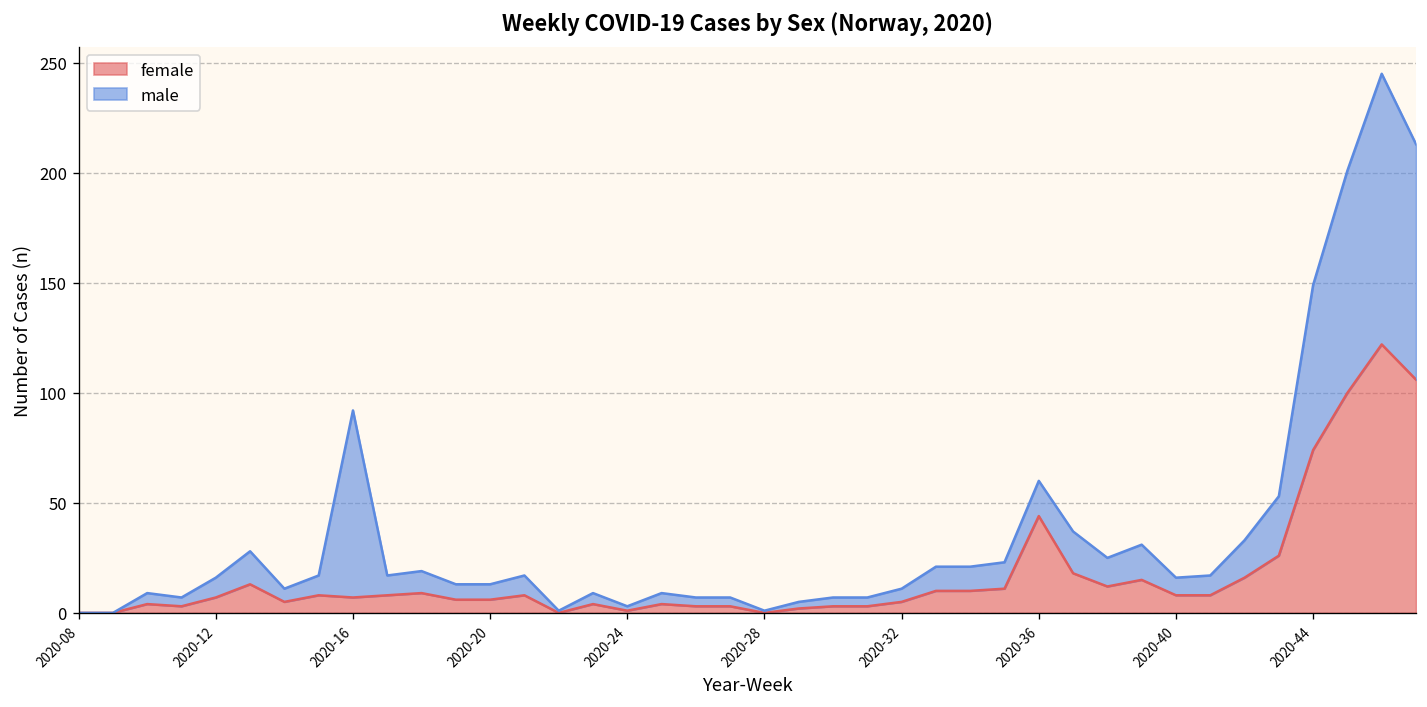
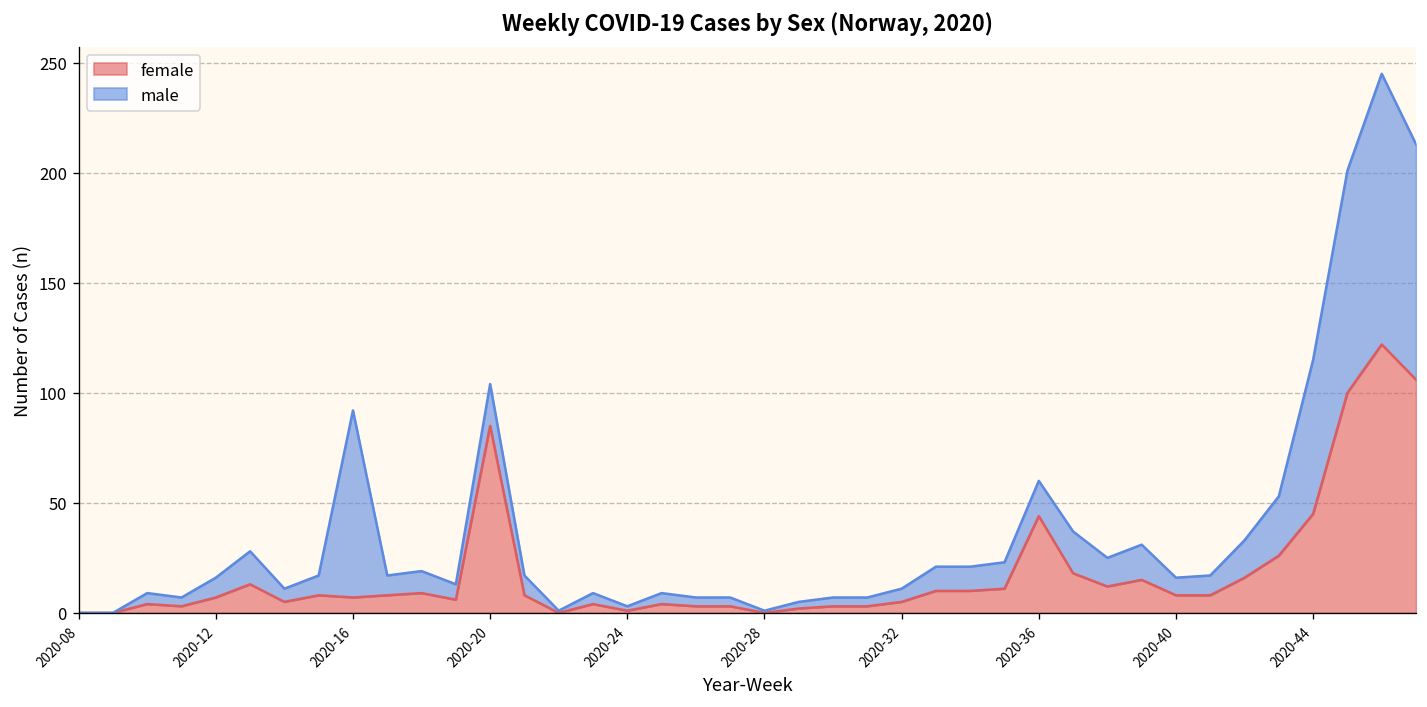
  {
    "female": {
      "2020-12": 7,
      "2020-16": 7,
-     "2020-20": 6,
+     "2020-20": 85,
      "2020-24": 1,
      "2020-32": 5,
      "2020-36": 44,
      "2020-40": 8,
-     "2020-44": 74
+     "2020-44": 45
    },
    "male": {
      "2020-12": 9,
      "2020-16": 85,
-     "2020-20": 7,
+     "2020-20": 19,
      "2020-24": 2,
      "2020-32": 6,
      "2020-36": 16,
      "2020-40": 8,
-     "2020-44": 75
+     "2020-44": 70
    }
  }
